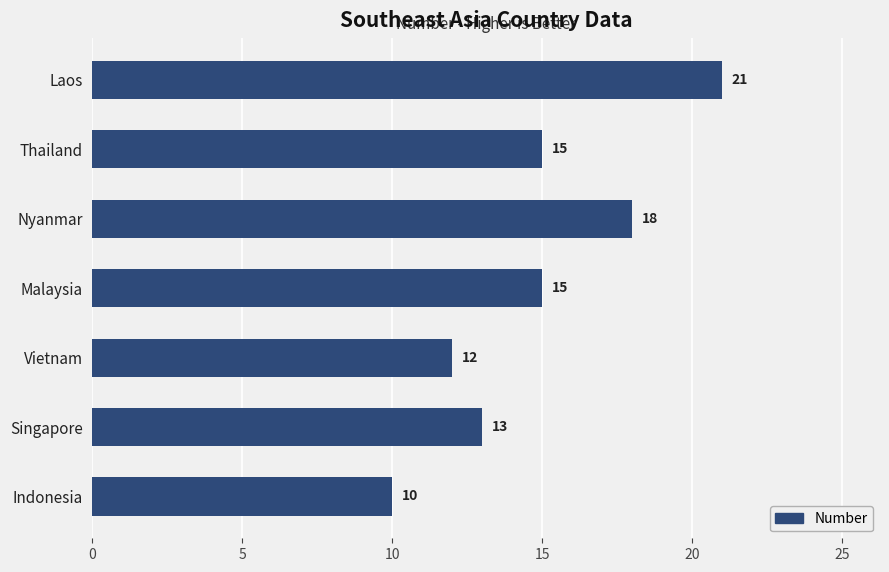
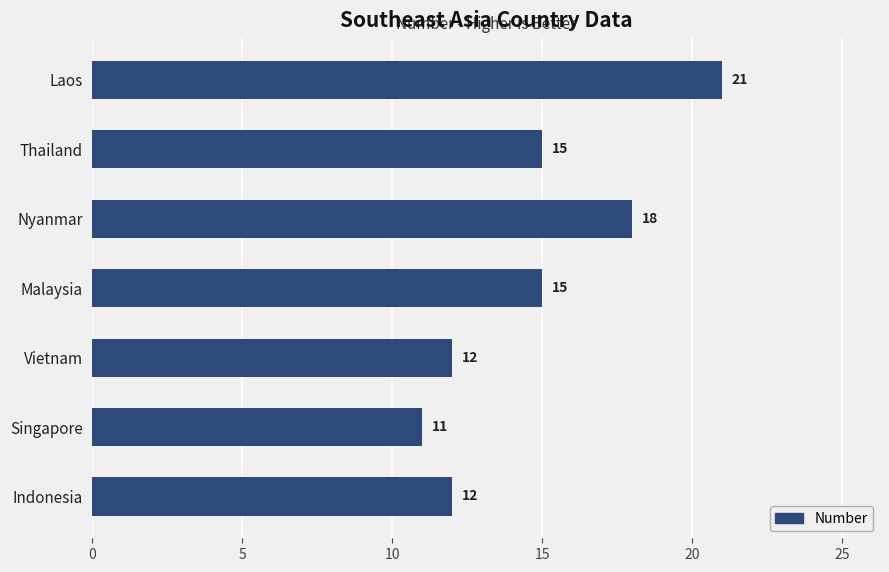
  {
    "Laos": 21,
    "Thailand": 15,
    "Nyanmar": 18,
    "Malaysia": 15,
    "Vietnam": 12,
-   "Singapore": 13,
-   "Indonesia": 10
+   "Singapore": 11,
+   "Indonesia": 12
  }
